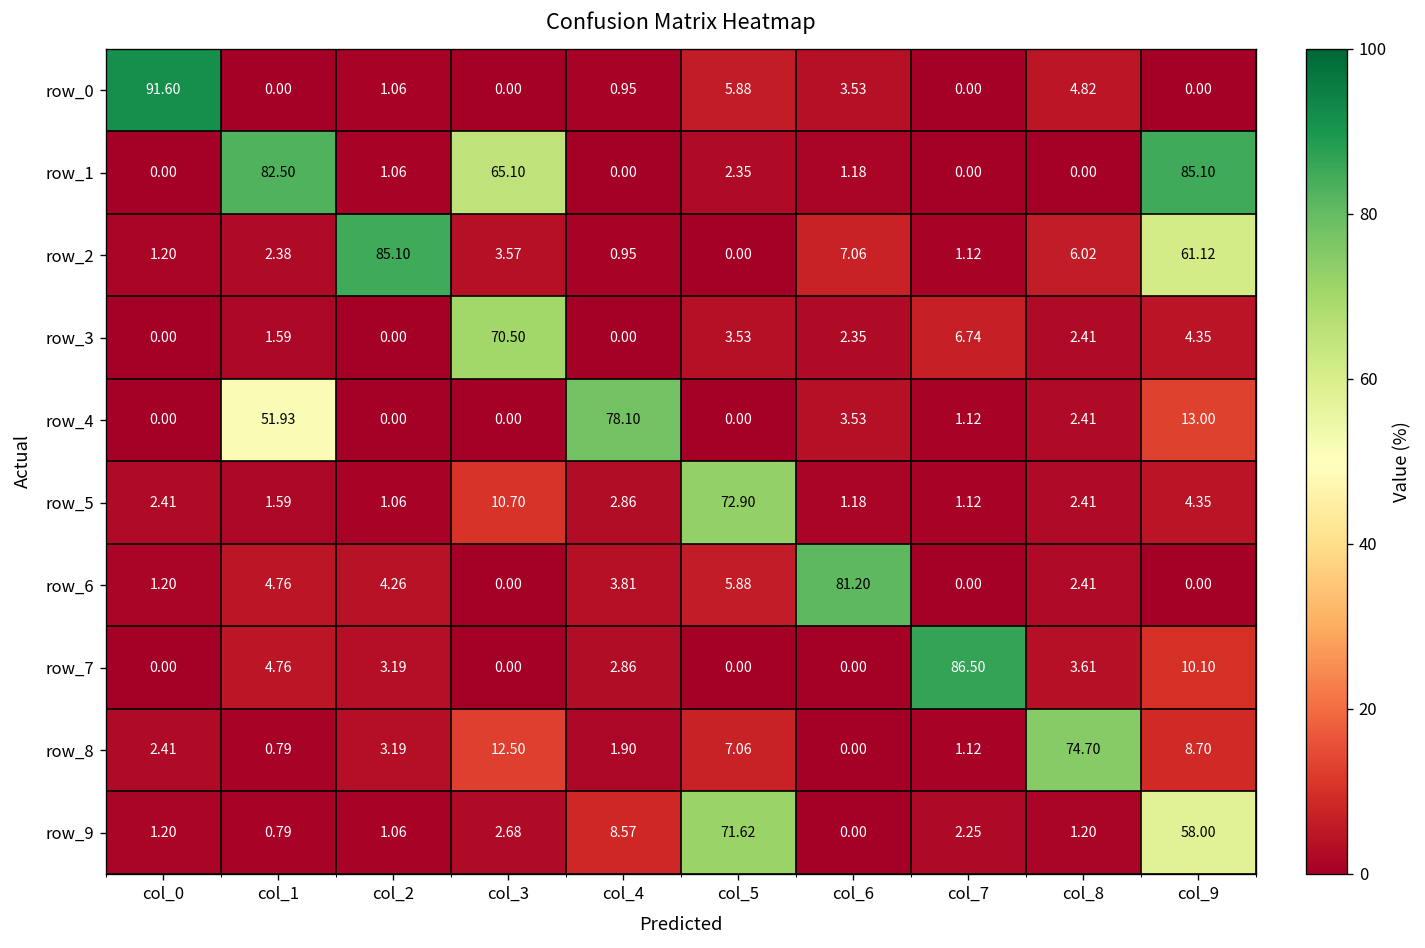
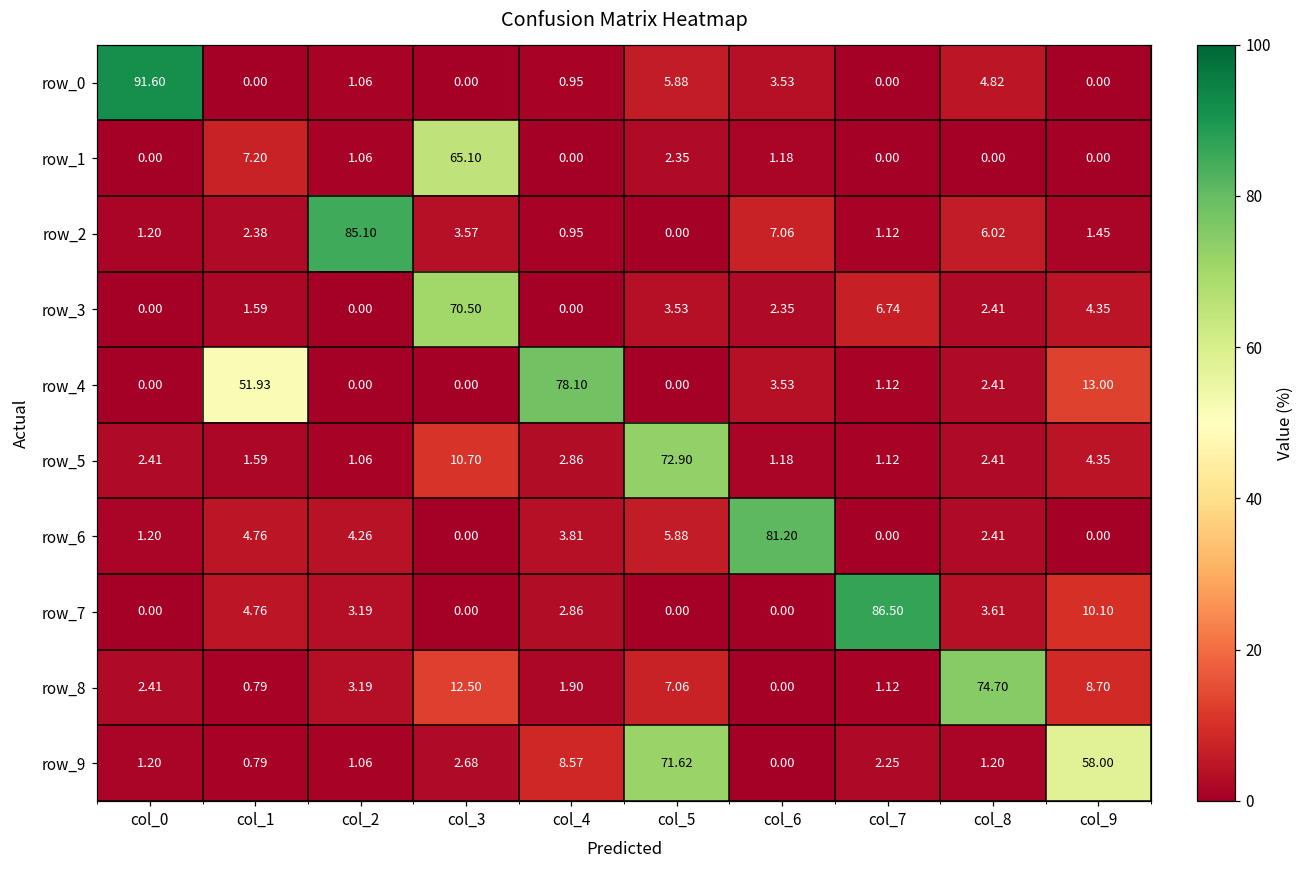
  {
    "row_0": {
      "col_0": 91.60,
      "col_1": 0.00,
      "col_2": 1.06,
      "col_3": 0.00,
      "col_4": 0.95,
      "col_5": 5.88,
      "col_6": 3.53,
      "col_7": 0.00,
      "col_8": 4.82,
      "col_9": 0.00
    },
    "row_1": {
      "col_0": 0.00,
-     "col_1": 82.50,
+     "col_1": 7.20,
      "col_2": 1.06,
      "col_3": 65.10,
      "col_4": 0.00,
      "col_5": 2.35,
      "col_6": 1.18,
      "col_7": 0.00,
      "col_8": 0.00,
-     "col_9": 85.10
+     "col_9": 0.00
    },
    "row_2": {
      "col_0": 1.20,
      "col_1": 2.38,
      "col_2": 85.10,
      "col_3": 3.57,
      "col_4": 0.95,
      "col_5": 0.00,
      "col_6": 7.06,
      "col_7": 1.12,
      "col_8": 6.02,
-     "col_9": 61.12
+     "col_9": 1.45
    },
    "row_3": {
      "col_0": 0.00,
      "col_1": 1.59,
      "col_2": 0.00,
      "col_3": 70.50,
      "col_4": 0.00,
      "col_5": 3.53,
      "col_6": 2.35,
      "col_7": 6.74,
      "col_8": 2.41,
      "col_9": 4.35
    },
    "row_4": {
      "col_0": 0.00,
      "col_1": 51.93,
      "col_2": 0.00,
      "col_3": 0.00,
      "col_4": 78.10,
      "col_5": 0.00,
      "col_6": 3.53,
      "col_7": 1.12,
      "col_8": 2.41,
      "col_9": 13.00
    },
    "row_5": {
      "col_0": 2.41,
      "col_1": 1.59,
      "col_2": 1.06,
      "col_3": 10.70,
      "col_4": 2.86,
      "col_5": 72.90,
      "col_6": 1.18,
      "col_7": 1.12,
      "col_8": 2.41,
      "col_9": 4.35
    },
    "row_6": {
      "col_0": 1.20,
      "col_1": 4.76,
      "col_2": 4.26,
      "col_3": 0.00,
      "col_4": 3.81,
      "col_5": 5.88,
      "col_6": 81.20,
      "col_7": 0.00,
      "col_8": 2.41,
      "col_9": 0.00
    },
    "row_7": {
      "col_0": 0.00,
      "col_1": 4.76,
      "col_2": 3.19,
      "col_3": 0.00,
      "col_4": 2.86,
      "col_5": 0.00,
      "col_6": 0.00,
      "col_7": 86.50,
      "col_8": 3.61,
      "col_9": 10.10
    },
    "row_8": {
      "col_0": 2.41,
      "col_1": 0.79,
      "col_2": 3.19,
      "col_3": 12.50,
      "col_4": 1.90,
      "col_5": 7.06,
      "col_6": 0.00,
      "col_7": 1.12,
      "col_8": 74.70,
      "col_9": 8.70
    },
    "row_9": {
      "col_0": 1.20,
      "col_1": 0.79,
      "col_2": 1.06,
      "col_3": 2.68,
      "col_4": 8.57,
      "col_5": 71.62,
      "col_6": 0.00,
      "col_7": 2.25,
      "col_8": 1.20,
      "col_9": 58.00
    }
  }
